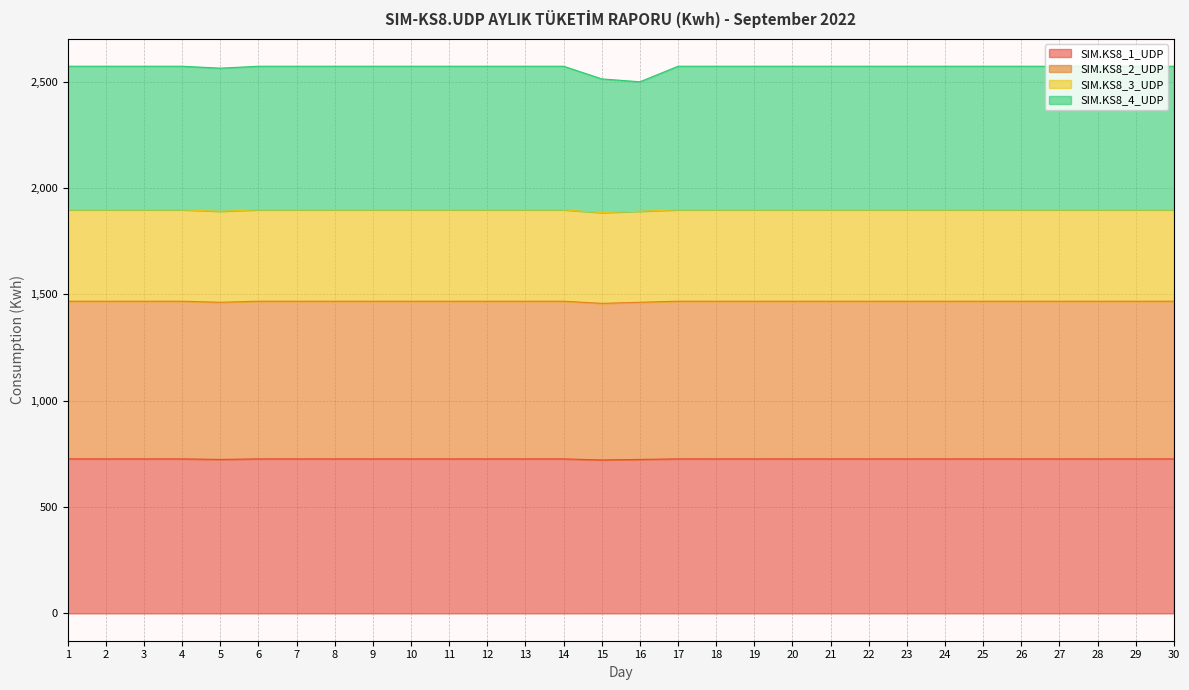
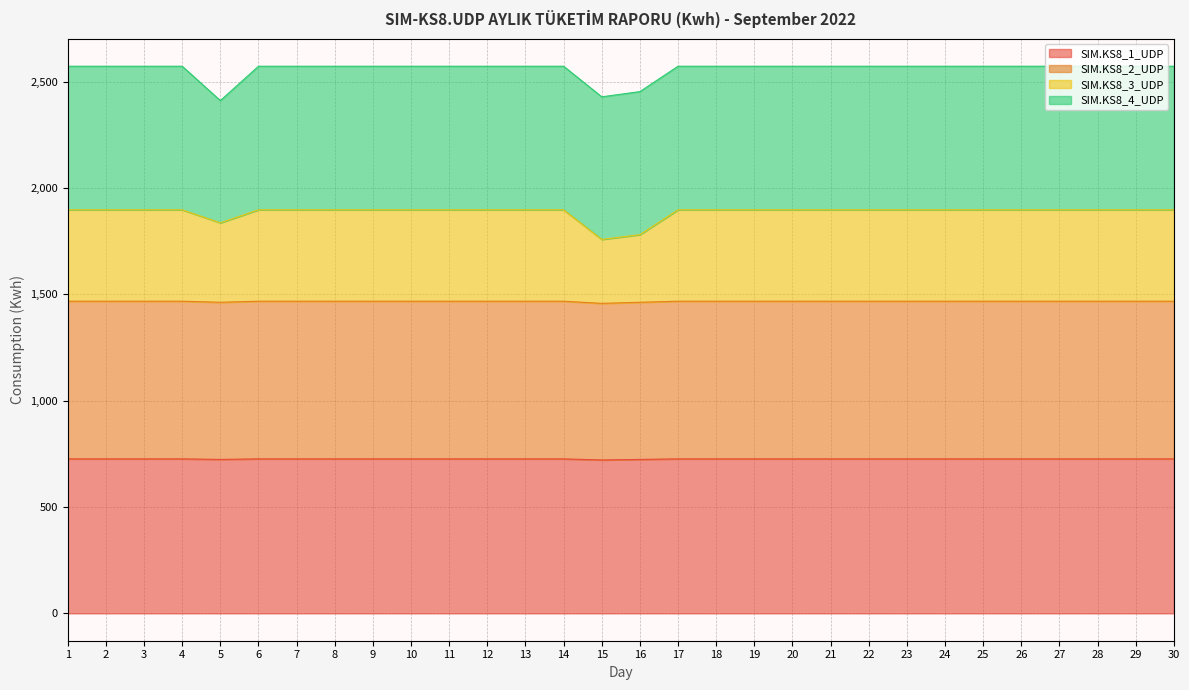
  {
    "SIM.KS8_3_UDP": {
      "1": 430,
      "2": 430,
      "3": 430,
      "4": 430,
-     "5": 430,
+     "5": 370,
      "6": 430,
      "7": 430,
      "8": 430,
      "9": 430,
      "10": 430,
      "11": 430,
      "12": 430,
      "13": 430,
      "14": 430,
-     "15": 430,
-     "16": 430,
+     "15": 300,
+     "16": 320,
      "17": 430,
      "18": 430,
      "19": 430,
      "20": 430,
      "21": 430,
      "22": 430,
      "23": 430,
      "24": 430,
      "25": 430,
      "26": 430,
      "27": 430,
      "28": 430,
      "29": 430,
      "30": 430
    },
    "SIM.KS8_4_UDP": {
      "1": 680,
      "2": 680,
      "3": 680,
      "4": 680,
-     "5": 670,
+     "5": 570,
      "6": 680,
      "7": 680,
      "8": 680,
      "9": 680,
      "10": 680,
      "11": 680,
      "12": 680,
      "13": 680,
      "14": 680,
-     "15": 630,
-     "16": 610,
+     "15": 670,
+     "16": 670,
      "17": 680,
      "18": 680,
      "19": 680,
      "20": 680,
      "21": 680,
      "22": 680,
      "23": 680,
      "24": 680,
      "25": 680,
      "26": 680,
      "30": 680
    }
  }
